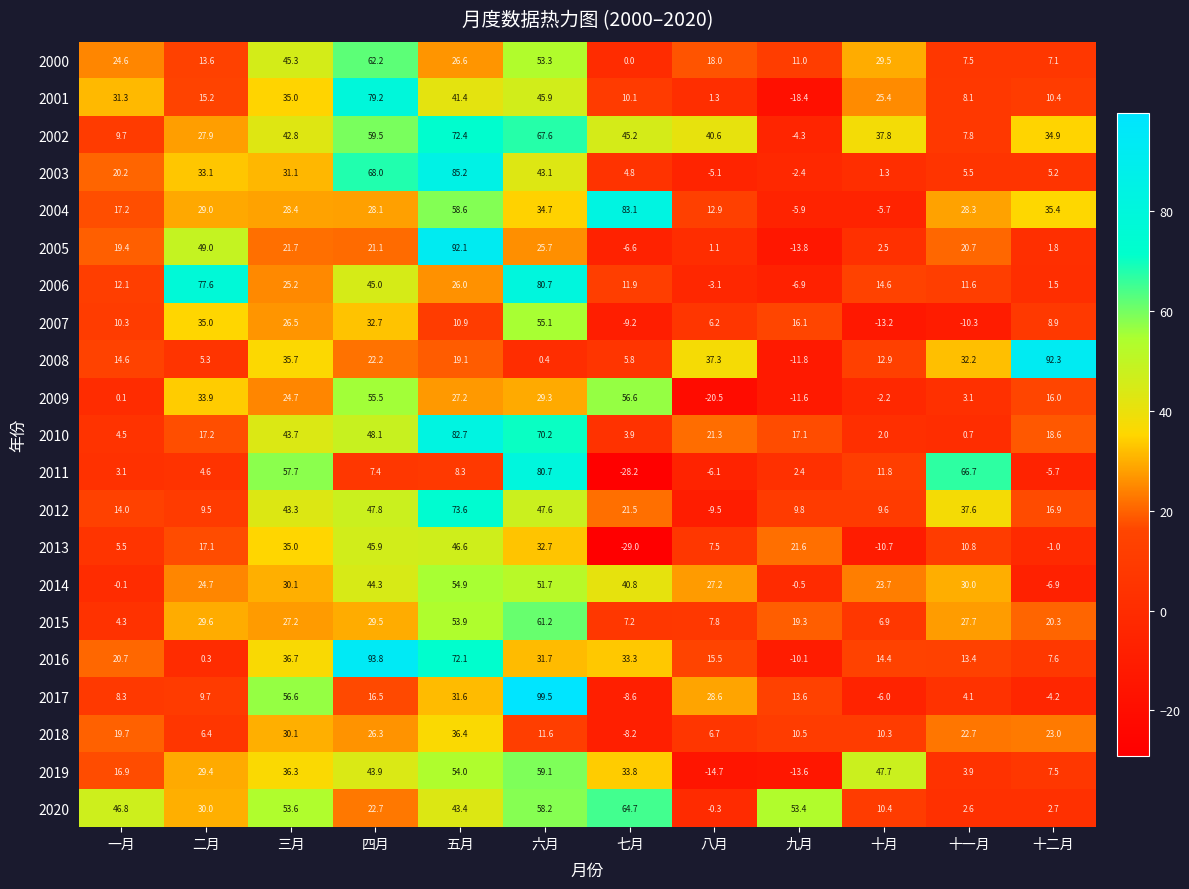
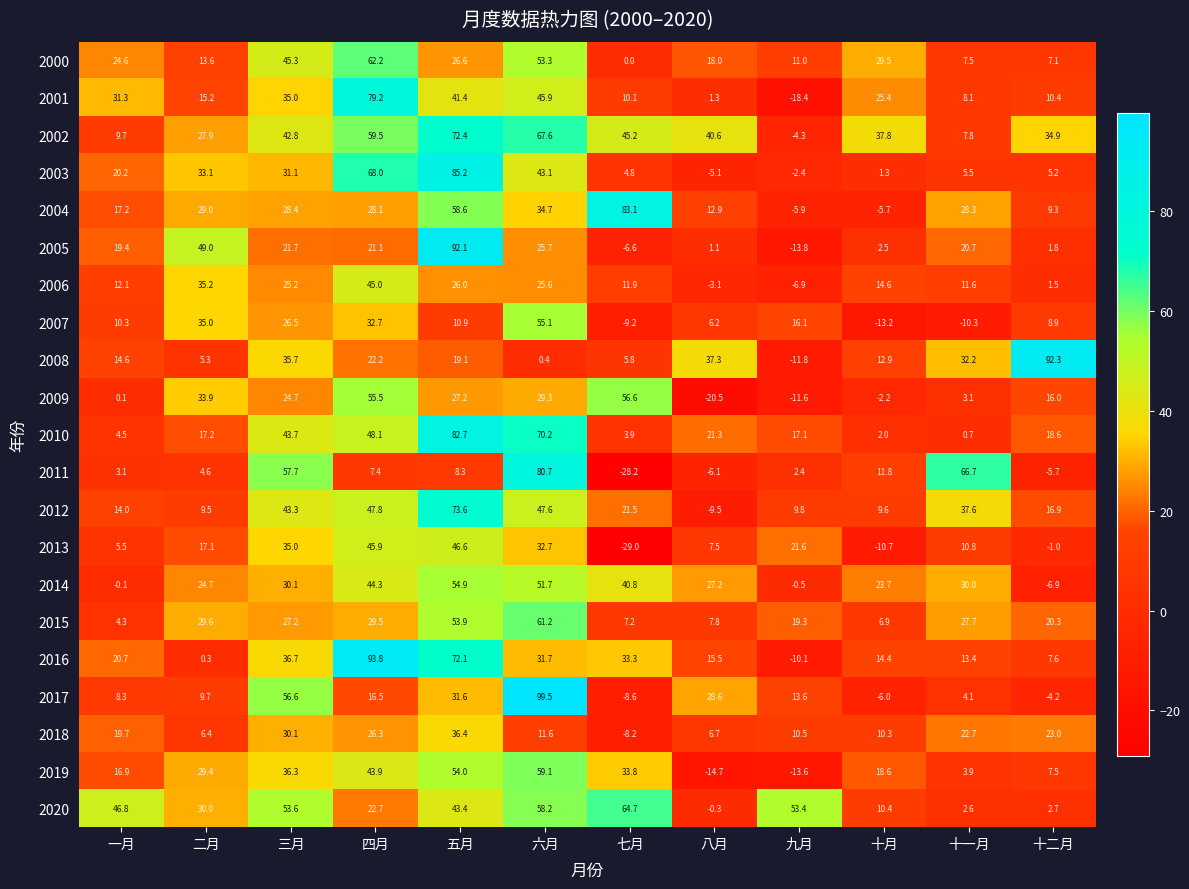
  {
    "2004": {
      "一月": 17.2,
      "二月": 29.0,
      "三月": 28.4,
      "四月": 28.1,
      "五月": 58.6,
      "六月": 34.7,
      "七月": 83.1,
      "八月": 12.9,
      "九月": -5.9,
      "十月": -5.7,
      "十一月": 28.3,
-     "十二月": 35.4
+     "十二月": 9.3
    },
    "2006": {
      "一月": 12.1,
-     "二月": 77.6,
+     "二月": 35.2,
      "三月": 25.2,
      "四月": 45.0,
      "五月": 26.0,
-     "六月": 80.7,
+     "六月": 25.6,
      "七月": 11.9,
      "八月": -3.1,
      "九月": -6.9,
      "十月": 14.6,
      "十一月": 11.6,
      "十二月": 1.5
    },
    "2019": {
      "一月": 16.9,
      "二月": 29.4,
      "三月": 36.3,
      "四月": 43.9,
      "五月": 54.0,
      "六月": 59.1,
      "七月": 33.8,
      "八月": -14.7,
      "九月": -13.6,
-     "十月": 47.7,
+     "十月": 18.6,
      "十一月": 3.9,
      "十二月": 7.5
    }
  }
